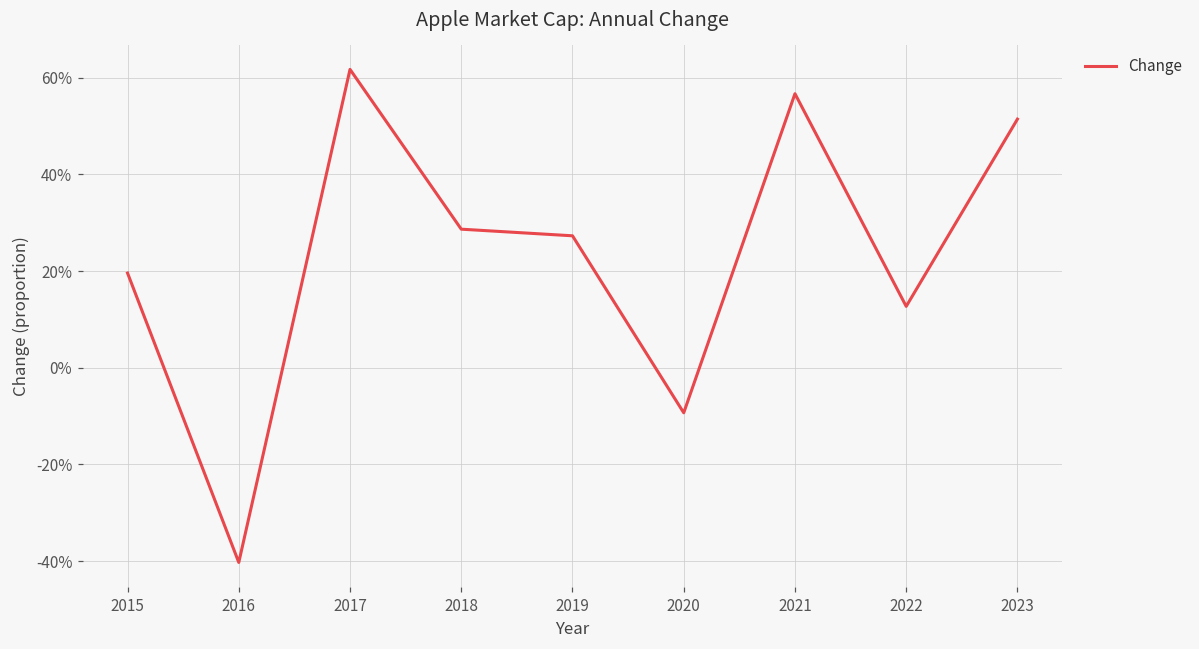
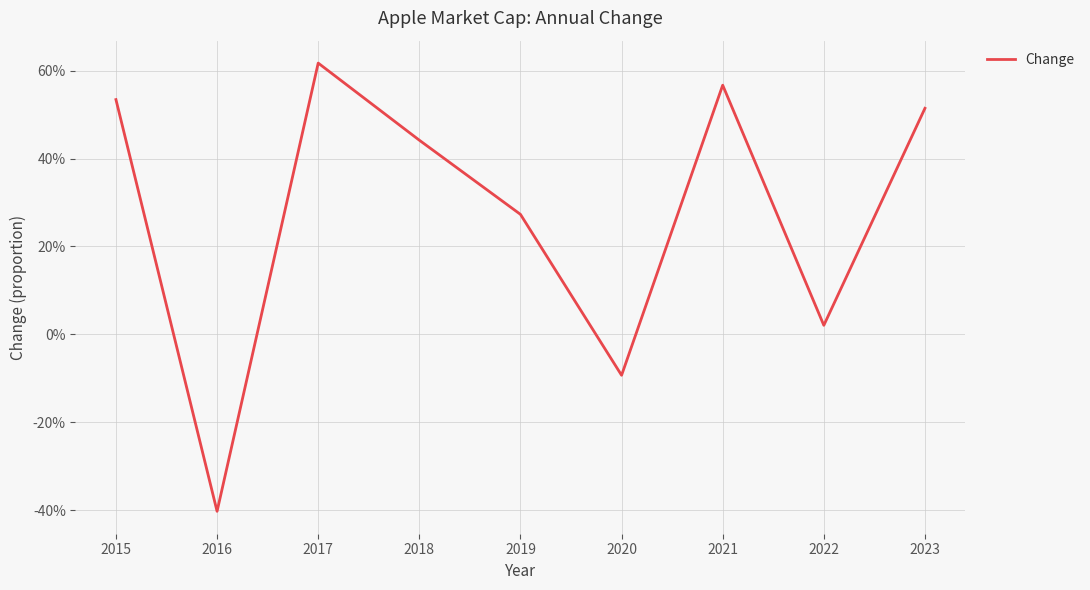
  {
-   "2015": "20%",
+   "2015": "53%",
    "2016": "-40%",
    "2017": "62%",
-   "2018": "29%",
+   "2018": "44%",
    "2019": "27%",
    "2020": "-9%",
    "2021": "57%",
-   "2022": "13%",
+   "2022": "2%",
    "2023": "51%"
  }
